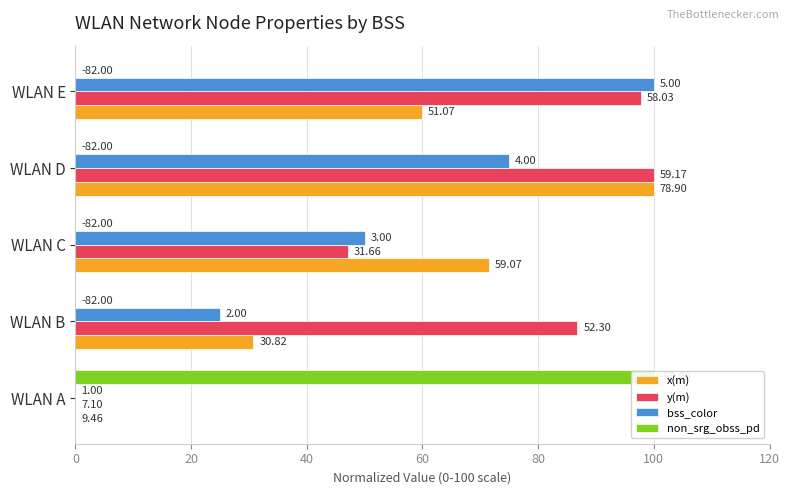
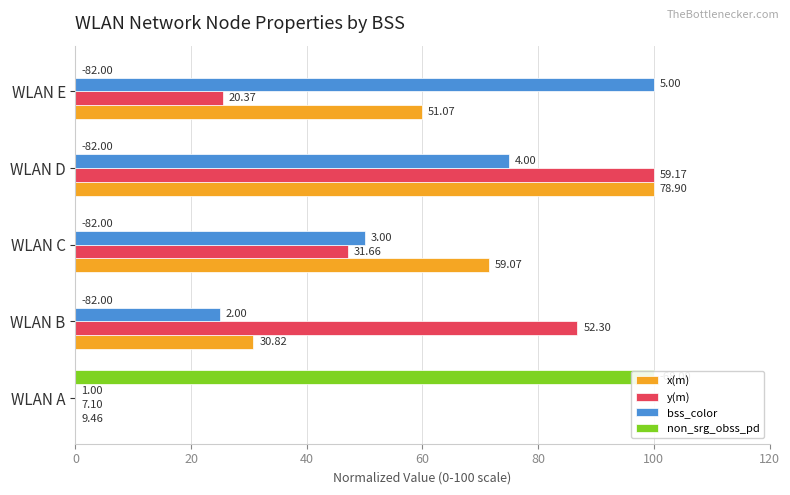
  {
    "y(m)": {
-     "WLAN E": 58.03
+     "WLAN E": 20.37
    }
  }
